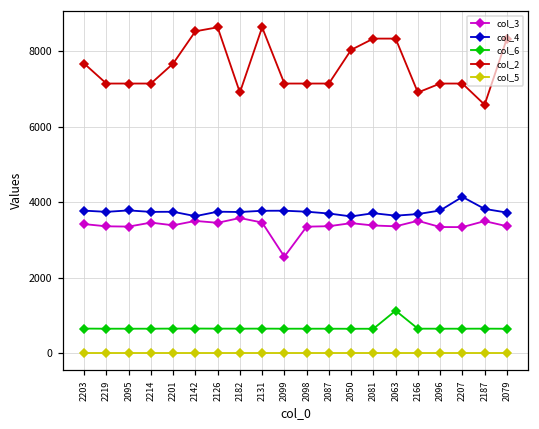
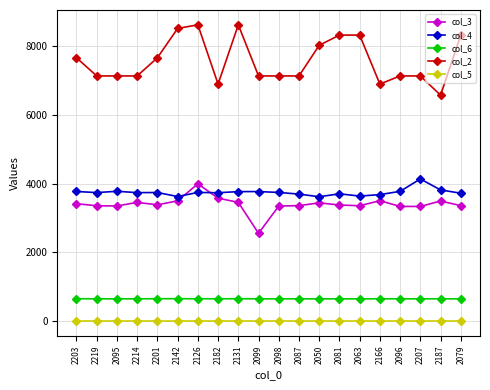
  {
    "col_3": {
      "2203": 3400,
      "2219": 3400,
      "2095": 3400,
      "2214": 3500,
      "2201": 3400,
      "2142": 3500,
-     "2126": 3500,
+     "2126": 4000,
      "2182": 3600,
      "2131": 3500,
      "2099": 2600,
      "2098": 3400,
      "2087": 3400,
      "2050": 3400,
      "2081": 3400,
      "2063": 3400,
      "2166": 3500,
      "2096": 3300,
      "2207": 3300,
      "2187": 3500,
      "2079": 3400
    },
    "col_4": {
      "2203": 3800,
      "2219": 3700,
      "2095": 3800,
      "2214": 3700,
      "2201": 3700,
      "2142": 3600,
      "2126": 3700,
      "2182": 3700,
      "2131": 3800,
      "2099": 3800,
      "2098": 3700,
      "2087": 3700,
      "2050": 3600,
      "2081": 3700,
      "2063": 3600,
      "2166": 3700,
      "2096": 3800,
      "2207": 4100,
      "2187": 3800,
      "2079": 3700
    },
    "col_6": {
      "2203": 700,
      "2219": 700,
      "2095": 700,
      "2214": 700,
      "2201": 700,
      "2142": 700,
      "2126": 700,
      "2182": 700,
      "2131": 700,
      "2099": 700,
      "2098": 700,
      "2087": 700,
      "2050": 600,
      "2081": 700,
-     "2063": 1100,
+     "2063": 700,
      "2166": 700,
      "2096": 700,
      "2207": 700,
      "2187": 700,
      "2079": 700
    },
    "col_2": {
      "2203": 7700,
      "2219": 7100,
      "2095": 7100,
      "2214": 7100,
      "2201": 7700,
      "2142": 8500,
      "2126": 8600,
      "2182": 6900,
      "2131": 8600,
      "2099": 7100,
      "2098": 7100,
      "2087": 7100,
      "2050": 8000,
      "2081": 8300,
      "2063": 8300,
      "2166": 6900,
      "2096": 7100,
      "2207": 7100,
      "2187": 6600
    },
    "col_5": {
      "2203": 0,
      "2219": 0,
      "2095": 0,
      "2214": 0,
      "2201": 0,
      "2142": 0,
      "2126": 0,
      "2182": 0,
      "2131": 0,
      "2099": 0,
      "2098": 0,
      "2087": 0,
      "2050": 0,
      "2081": 0,
      "2063": 0,
      "2166": 0,
      "2096": 0,
      "2207": 0,
      "2187": 0,
      "2079": 0
    }
  }
